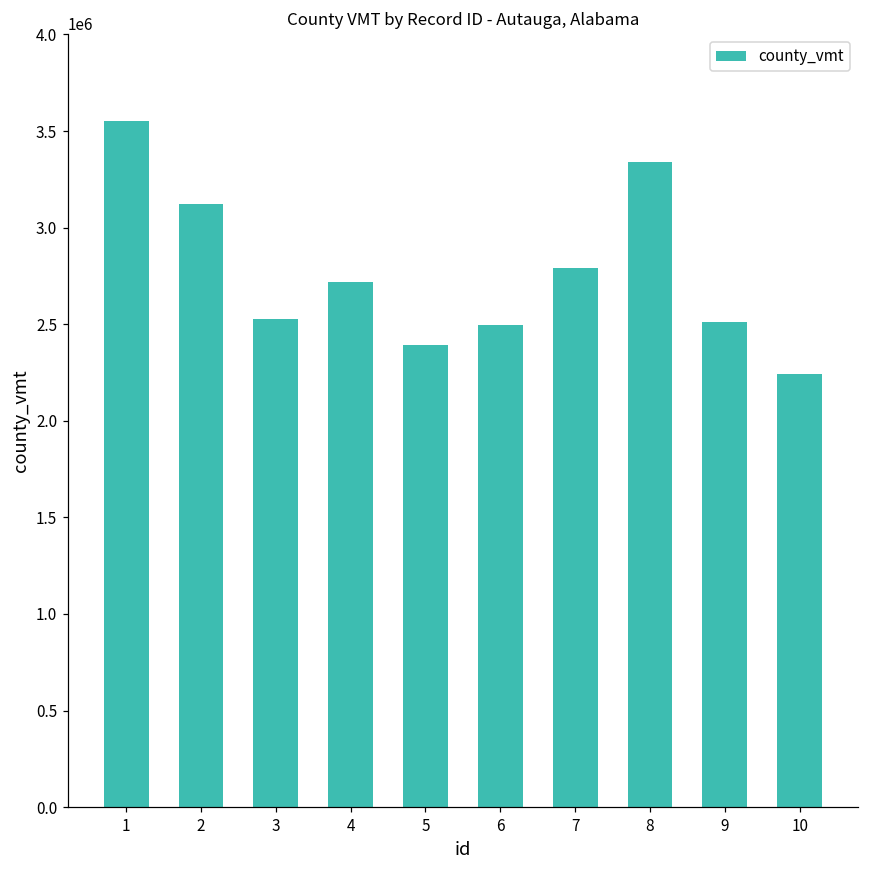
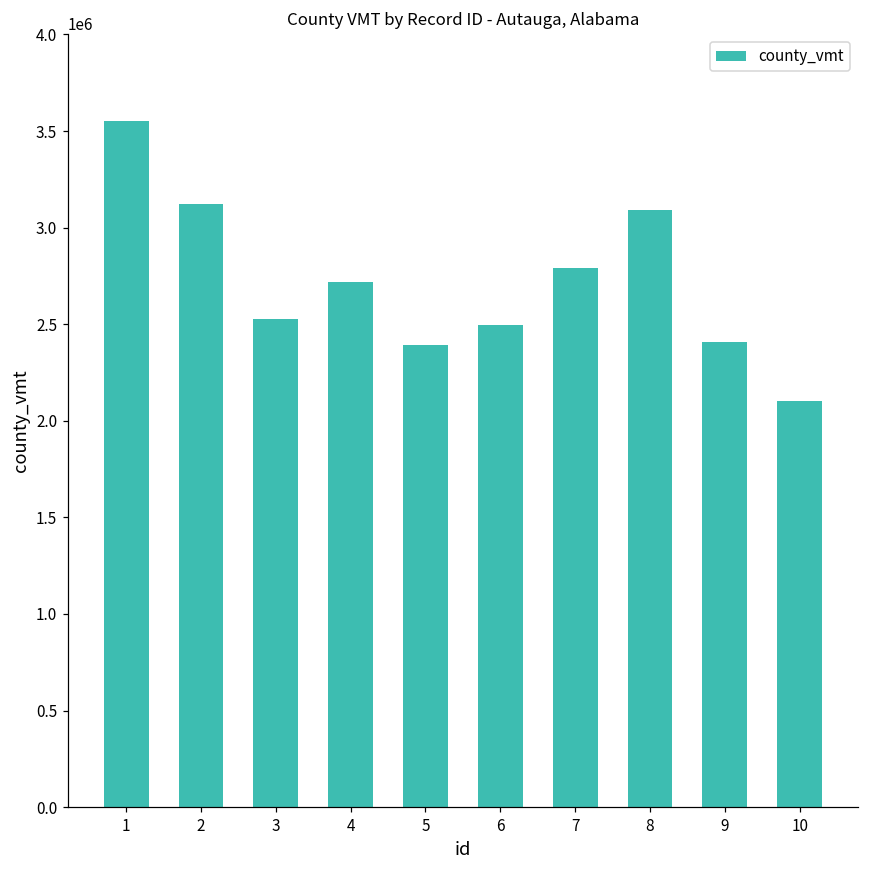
  {
    "1": 3550000,
    "2": 3120000,
    "3": 2530000,
    "4": 2720000,
    "5": 2390000,
    "6": 2490000,
    "7": 2790000,
-   "8": 3340000,
-   "9": 2510000,
-   "10": 2240000
+   "8": 3090000,
+   "9": 2410000,
+   "10": 2100000
  }
